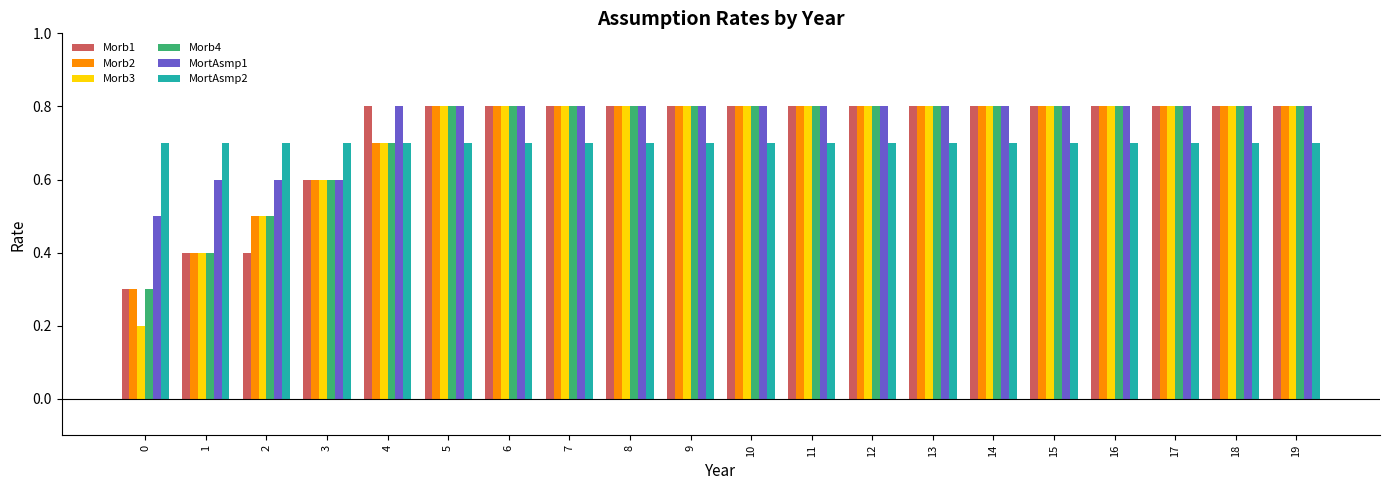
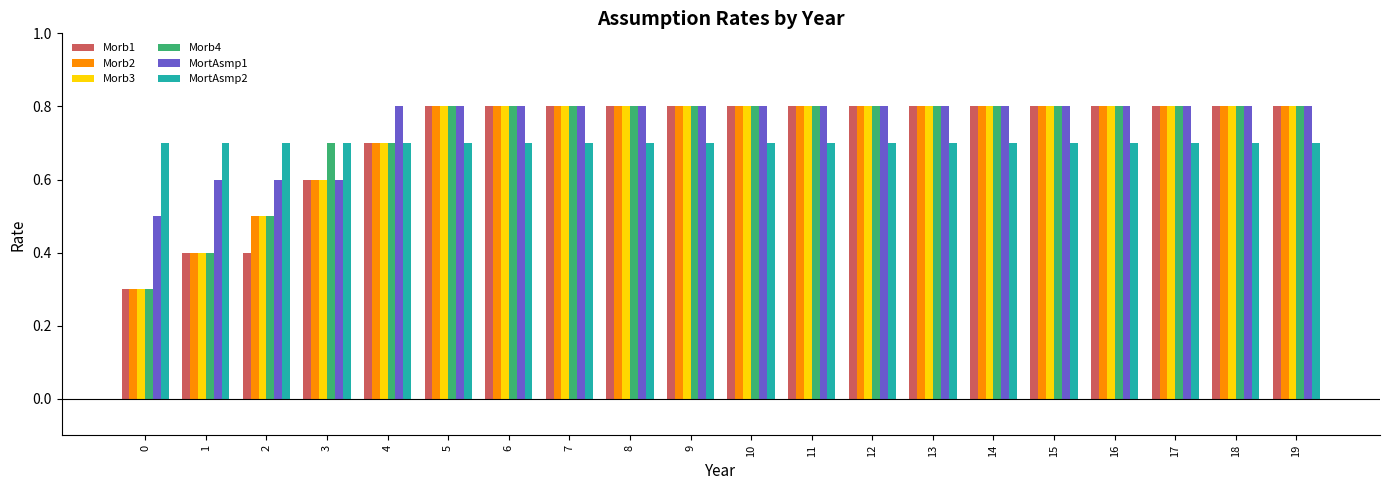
  {
    "Morb1": {
      "0": 0.3,
      "1": 0.4,
      "2": 0.4,
      "3": 0.6,
-     "4": 0.8,
+     "4": 0.7,
      "5": 0.8,
      "6": 0.8,
      "7": 0.8,
      "8": 0.8,
      "9": 0.8,
      "10": 0.8,
      "11": 0.8,
      "12": 0.8,
      "13": 0.8,
      "14": 0.8,
      "15": 0.8,
      "16": 0.8,
      "17": 0.8,
      "18": 0.8,
      "19": 0.8
    },
    "Morb2": {
      "0": 0.3,
      "1": 0.4,
      "2": 0.5,
      "3": 0.6,
      "4": 0.7,
      "5": 0.8,
      "6": 0.8,
      "7": 0.8,
      "8": 0.8,
      "9": 0.8,
      "10": 0.8,
      "11": 0.8,
      "12": 0.8,
      "13": 0.8,
      "14": 0.8,
      "15": 0.8,
      "16": 0.8,
      "17": 0.8,
      "18": 0.8,
      "19": 0.8
    },
    "Morb3": {
-     "0": 0.2,
+     "0": 0.3,
      "1": 0.4,
      "2": 0.5,
      "3": 0.6,
      "4": 0.7,
      "5": 0.8,
      "6": 0.8,
      "7": 0.8,
      "8": 0.8,
      "9": 0.8,
      "10": 0.8,
      "11": 0.8,
      "12": 0.8,
      "13": 0.8,
      "14": 0.8,
      "15": 0.8,
      "16": 0.8,
      "17": 0.8,
      "18": 0.8,
      "19": 0.8
    },
    "Morb4": {
      "0": 0.3,
      "1": 0.4,
      "2": 0.5,
-     "3": 0.6,
+     "3": 0.7,
      "4": 0.7,
      "5": 0.8,
      "6": 0.8,
      "7": 0.8,
      "8": 0.8,
      "9": 0.8,
      "10": 0.8,
      "11": 0.8,
      "12": 0.8,
      "13": 0.8,
      "14": 0.8,
      "15": 0.8,
      "16": 0.8,
      "17": 0.8,
      "18": 0.8,
      "19": 0.8
    },
    "MortAsmp1": {
      "0": 0.5,
      "1": 0.6,
      "2": 0.6,
      "3": 0.6,
      "4": 0.8,
      "5": 0.8,
      "6": 0.8,
      "7": 0.8,
      "8": 0.8,
      "9": 0.8,
      "10": 0.8,
      "11": 0.8,
      "12": 0.8,
      "13": 0.8,
      "14": 0.8,
      "15": 0.8,
      "16": 0.8,
      "17": 0.8,
      "18": 0.8,
      "19": 0.8
    },
    "MortAsmp2": {
      "0": 0.7,
      "1": 0.7,
      "2": 0.7,
      "3": 0.7,
      "4": 0.7,
      "5": 0.7,
      "6": 0.7,
      "7": 0.7,
      "8": 0.7,
      "9": 0.7,
      "10": 0.7,
      "11": 0.7,
      "12": 0.7,
      "13": 0.7,
      "14": 0.7,
      "15": 0.7,
      "16": 0.7,
      "17": 0.7,
      "18": 0.7,
      "19": 0.7
    }
  }
